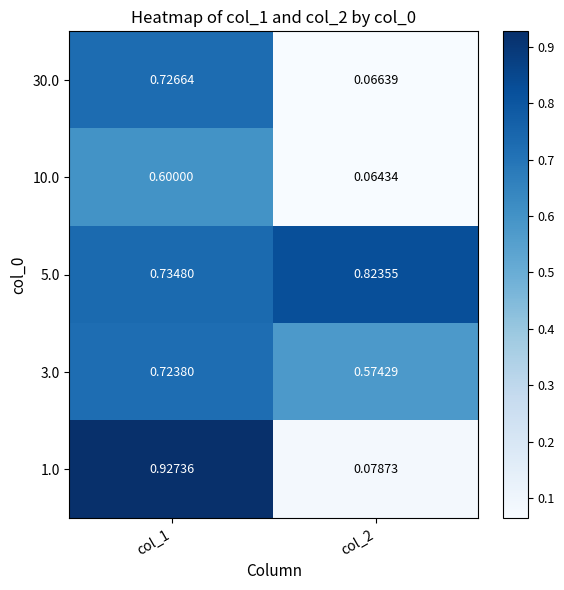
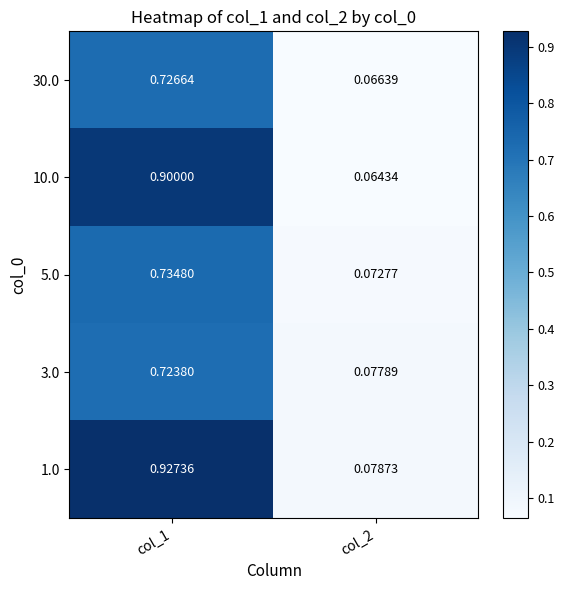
  {
    "30.0": {
      "col_1": 0.72664,
      "col_2": 0.06639
    },
    "10.0": {
-     "col_1": 0.60000,
+     "col_1": 0.90000,
      "col_2": 0.06434
    },
    "5.0": {
      "col_1": 0.73480,
-     "col_2": 0.82355
+     "col_2": 0.07277
    },
    "3.0": {
      "col_1": 0.72380,
-     "col_2": 0.57429
+     "col_2": 0.07789
    },
    "1.0": {
      "col_1": 0.92736,
      "col_2": 0.07873
    }
  }
